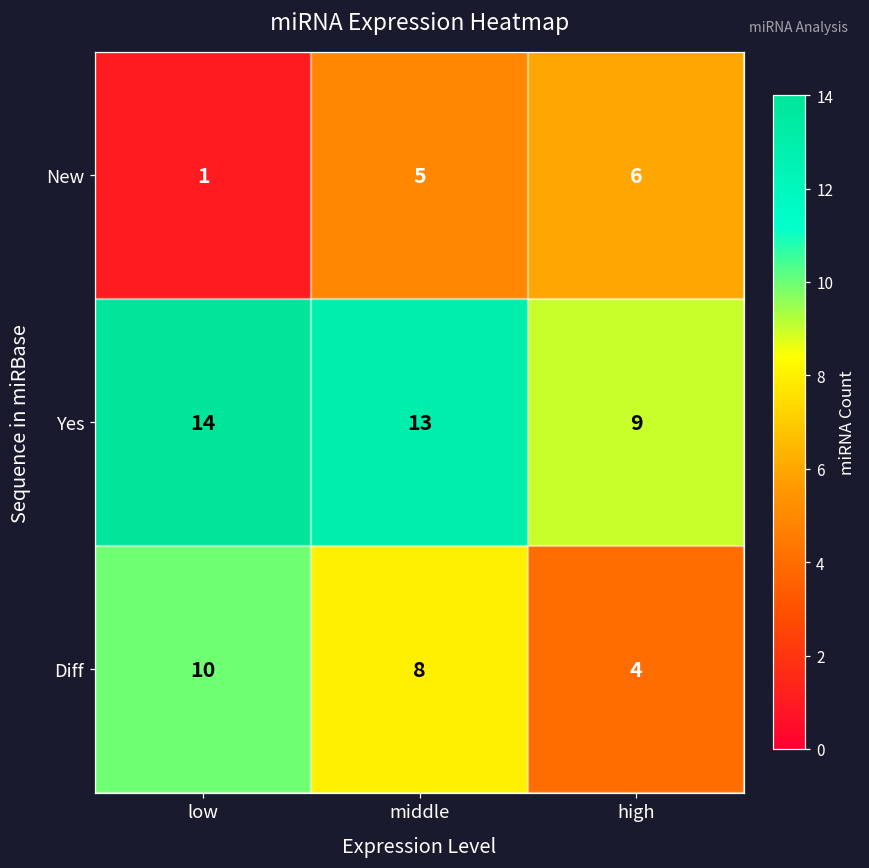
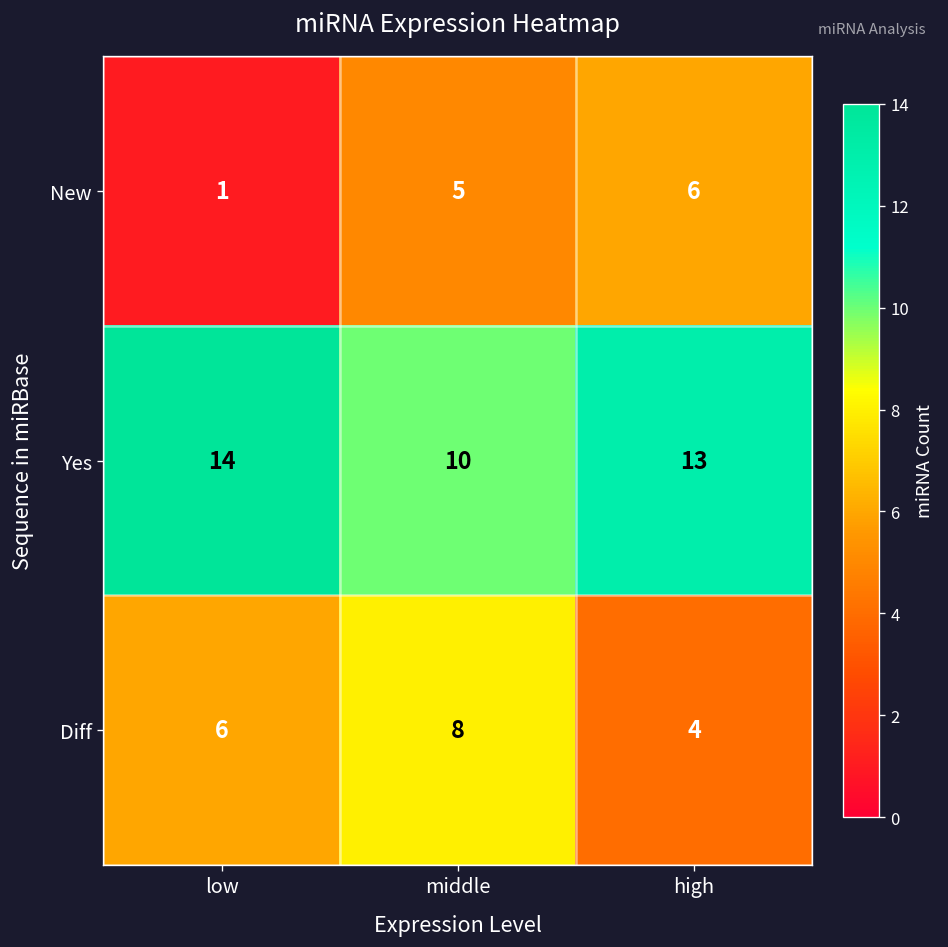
  {
    "New": {
      "low": 1,
      "middle": 5,
      "high": 6
    },
    "Yes": {
      "low": 14,
-     "middle": 13,
-     "high": 9
+     "middle": 10,
+     "high": 13
    },
    "Diff": {
-     "low": 10,
+     "low": 6,
      "middle": 8,
      "high": 4
    }
  }
